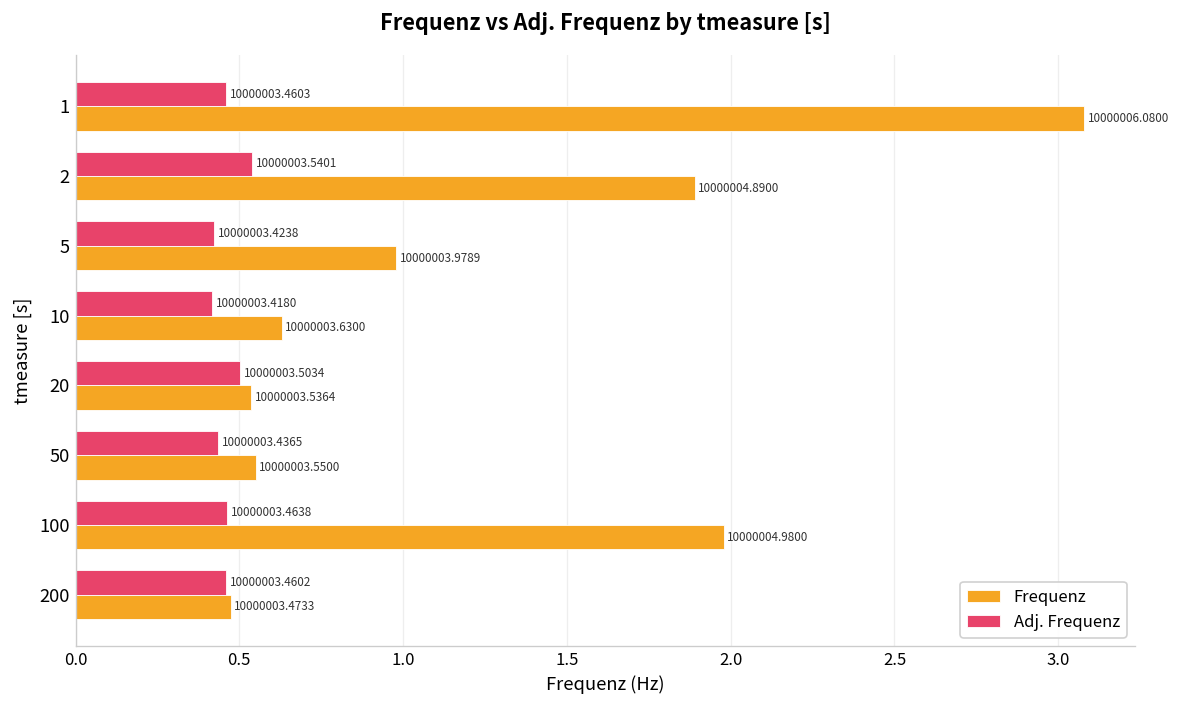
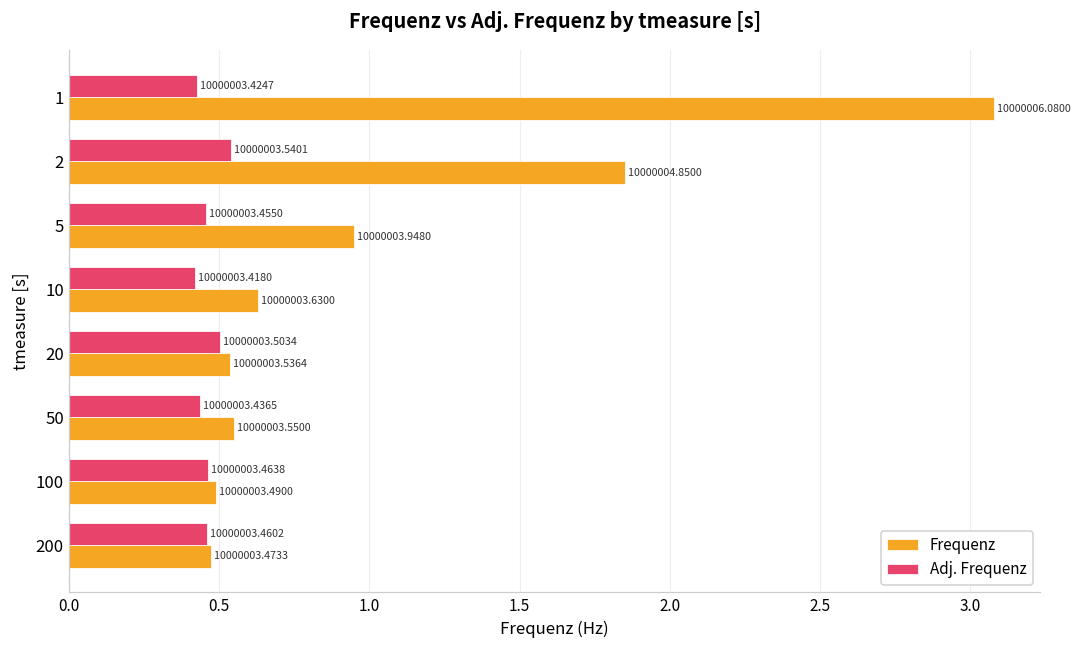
  {
    "Frequenz": {
-     "2": 10000004.8900,
-     "5": 10000003.9789,
-     "100": 10000004.9800
+     "2": 10000004.8500,
+     "5": 10000003.9480,
+     "100": 10000003.4900
    },
    "Adj. Frequenz": {
-     "1": 10000003.4603,
-     "5": 10000003.4238
+     "1": 10000003.4247,
+     "5": 10000003.4550
    }
  }
